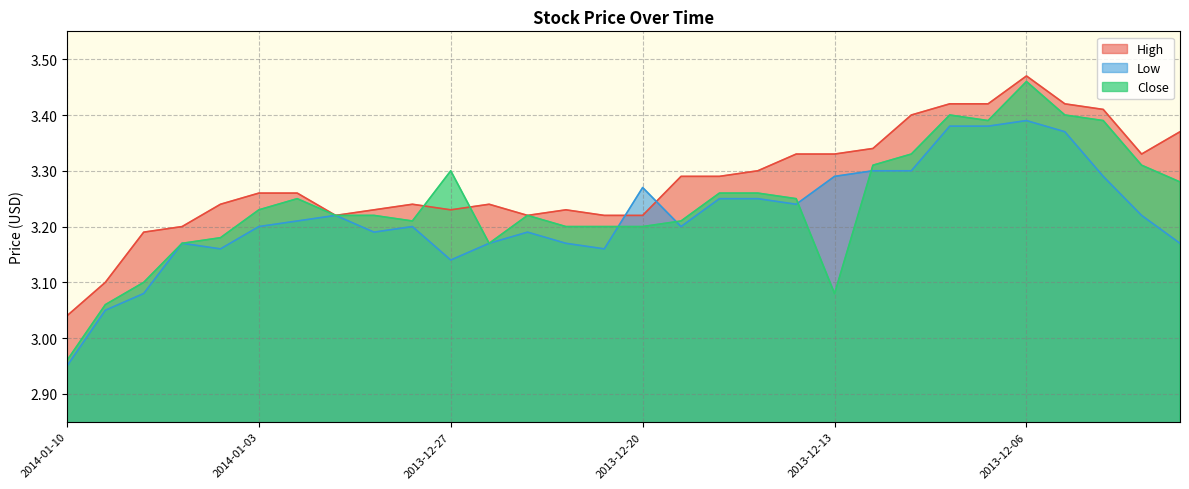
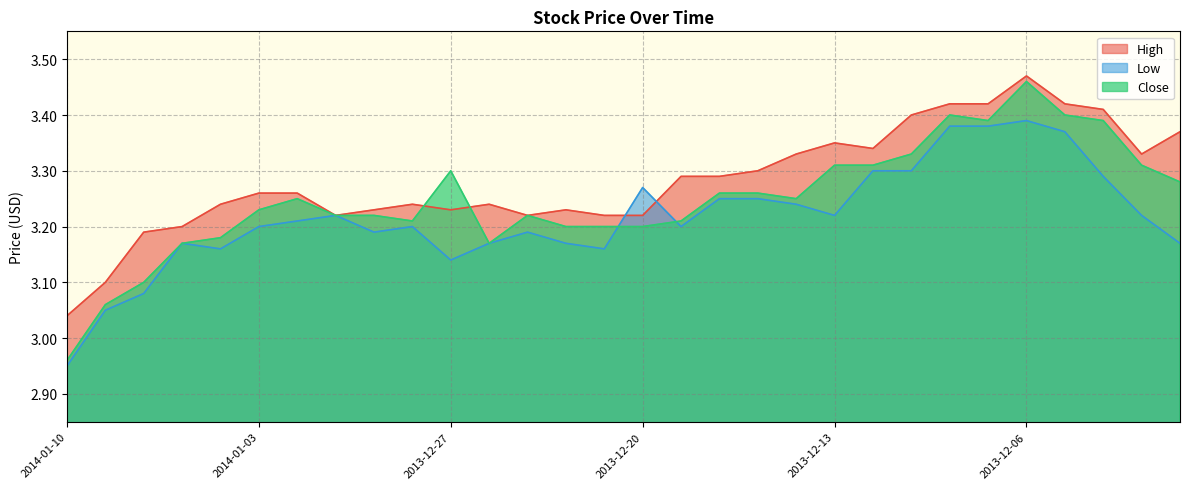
  {
    "High": {
      "2014-01-10": 3.04,
      "2014-01-03": 3.26,
      "2013-12-27": 3.23,
      "2013-12-20": 3.22,
-     "2013-12-13": 3.33,
+     "2013-12-13": 3.35,
      "2013-12-06": 3.47
    },
    "Low": {
      "2014-01-10": 2.95,
      "2014-01-03": 3.20,
      "2013-12-27": 3.14,
      "2013-12-20": 3.27,
-     "2013-12-13": 3.29,
+     "2013-12-13": 3.22,
      "2013-12-06": 3.39
    },
    "Close": {
      "2014-01-10": 2.96,
      "2014-01-03": 3.23,
      "2013-12-27": 3.30,
      "2013-12-20": 3.20,
-     "2013-12-13": 3.08,
+     "2013-12-13": 3.31,
      "2013-12-06": 3.46
    }
  }
